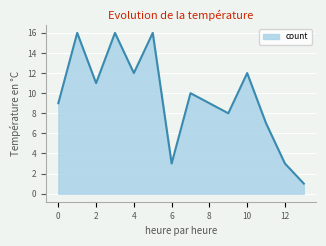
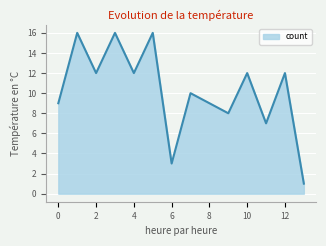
  {
    "0": 9,
-   "2": 11,
+   "2": 12,
    "4": 12,
    "6": 3,
    "8": 9,
    "10": 12,
-   "12": 3
+   "12": 12
  }
